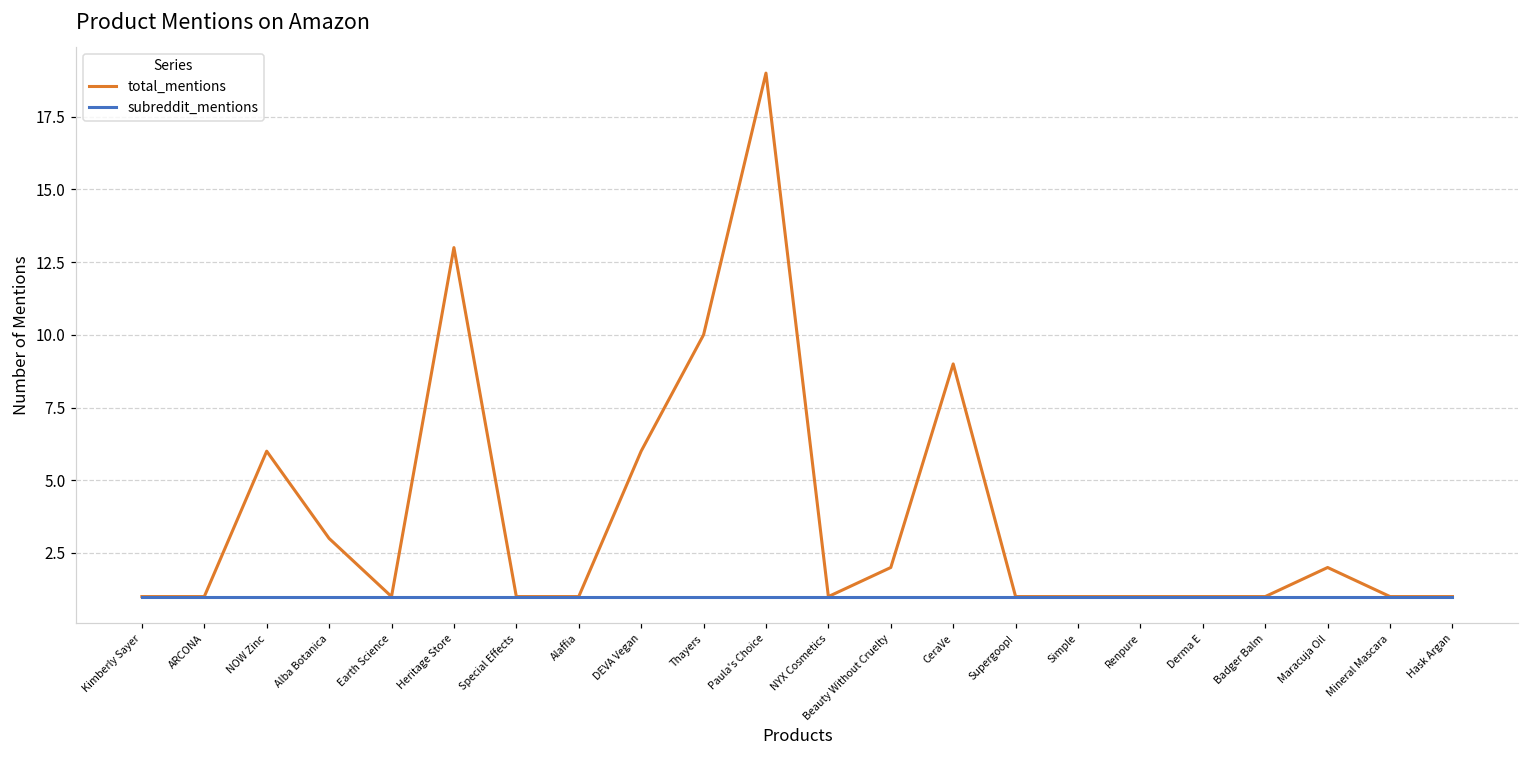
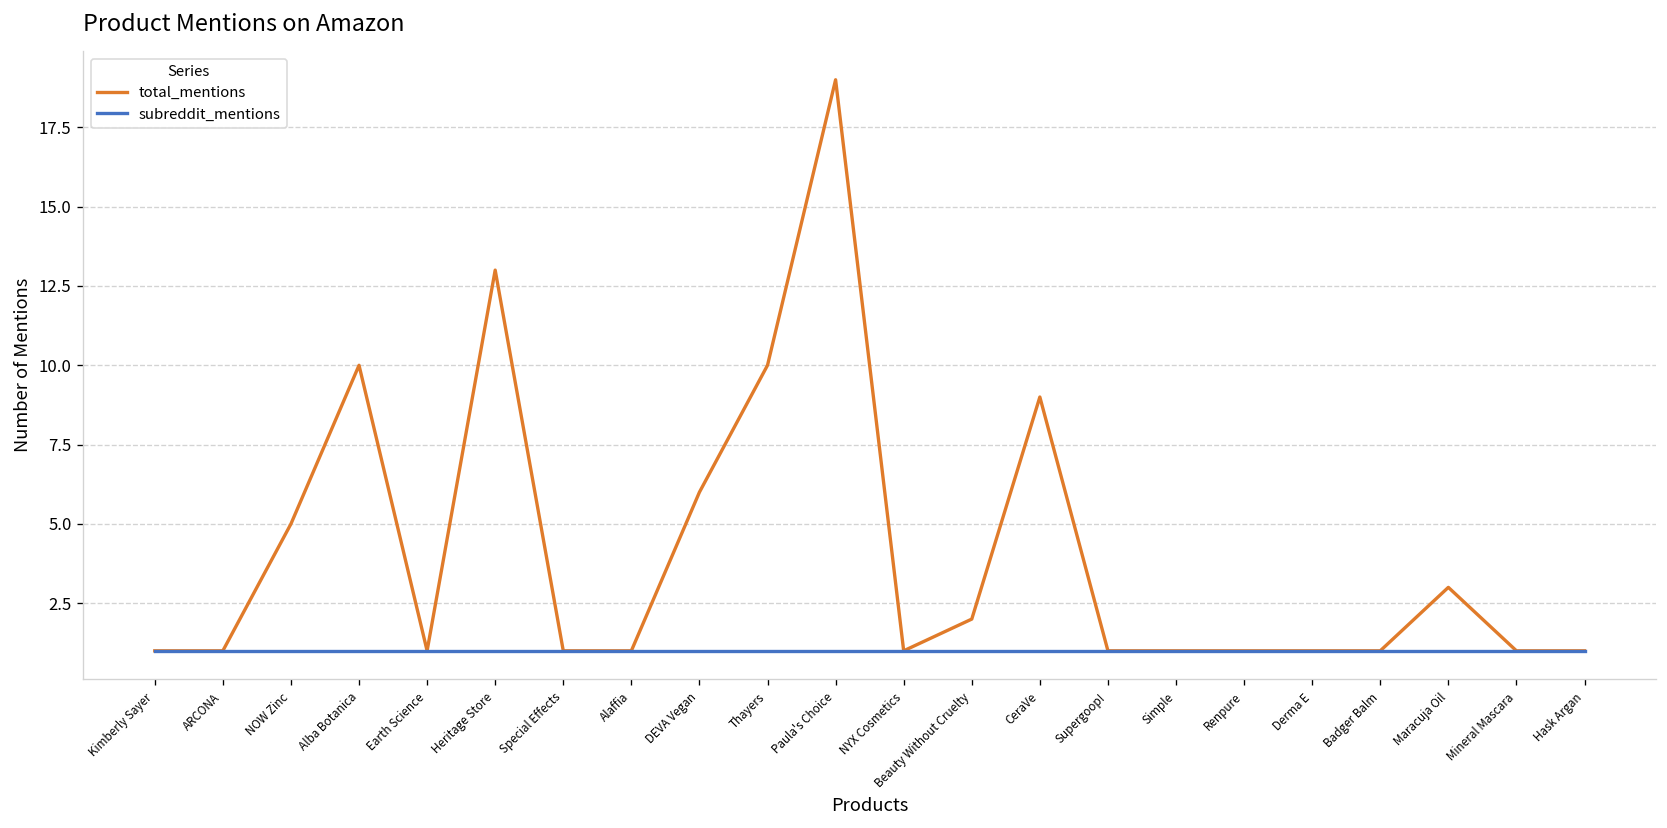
  {
    "total_mentions": {
-     "NOW Zinc": 6,
-     "Alba Botanica": 3,
+     "NOW Zinc": 5,
+     "Alba Botanica": 10,
      "Heritage Store": 13,
      "DEVA Vegan": 6,
      "Thayers": 10,
      "Paula's Choice": 19,
      "Beauty Without Cruelty": 2,
      "CeraVe": 9,
-     "Maracuja Oil": 2
+     "Maracuja Oil": 3
    },
    "subreddit_mentions": {
      "NOW Zinc": 1,
      "Alba Botanica": 1,
      "Heritage Store": 1,
      "DEVA Vegan": 1,
      "Thayers": 1,
      "Paula's Choice": 1,
      "Beauty Without Cruelty": 1,
      "CeraVe": 1,
      "Maracuja Oil": 1
    }
  }
